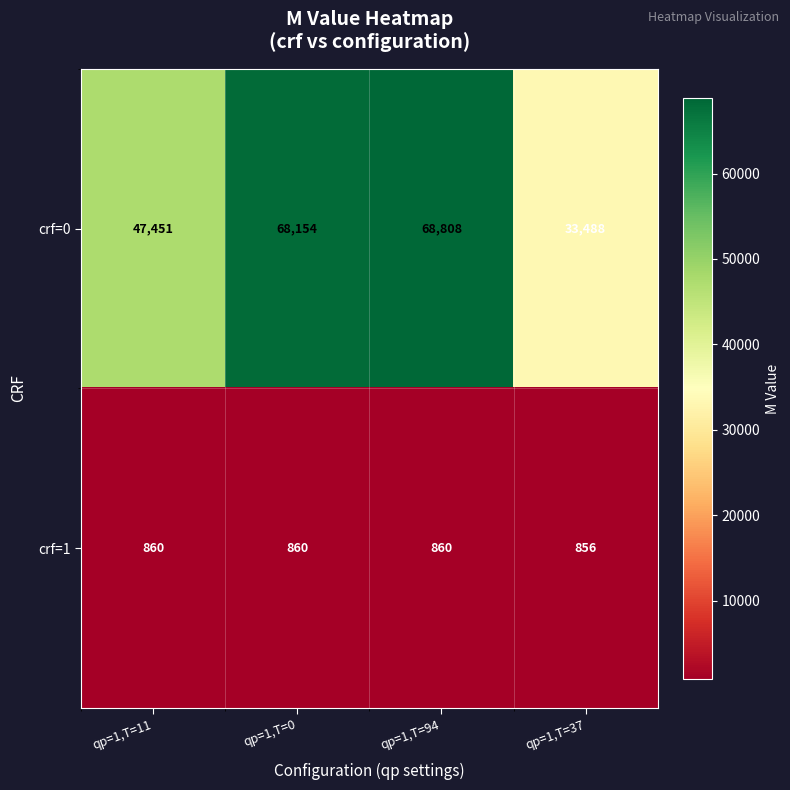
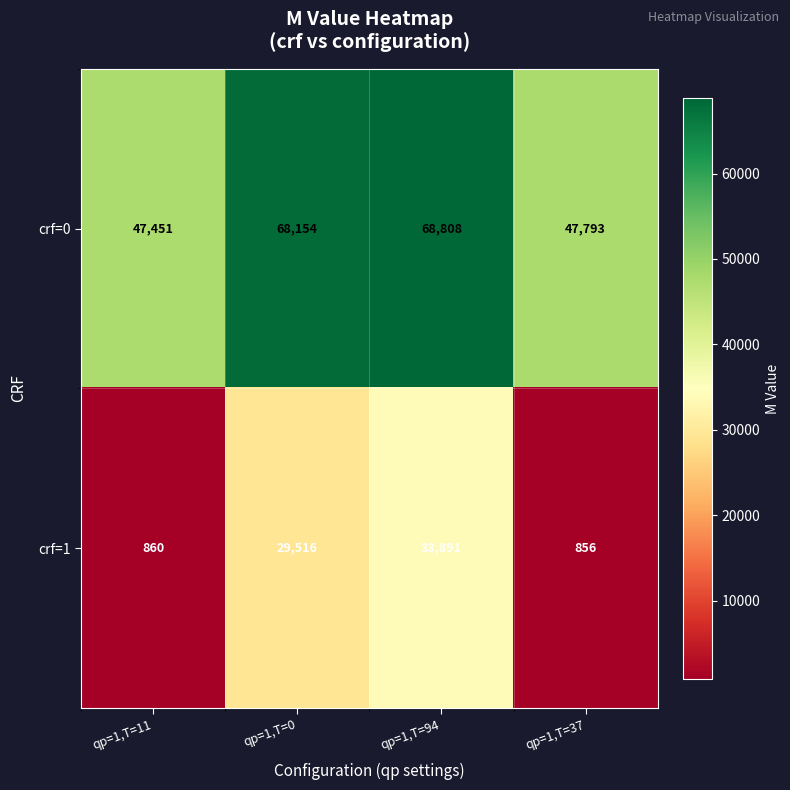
  {
    "crf=0": {
      "qp=1,T=11": "47,451",
      "qp=1,T=0": "68,154",
      "qp=1,T=94": "68,808",
-     "qp=1,T=37": "33,488"
+     "qp=1,T=37": "47,793"
    },
    "crf=1": {
      "qp=1,T=11": "860",
-     "qp=1,T=0": "860",
-     "qp=1,T=94": "860",
+     "qp=1,T=0": "29,516",
+     "qp=1,T=94": "33,891",
      "qp=1,T=37": "856"
    }
  }
